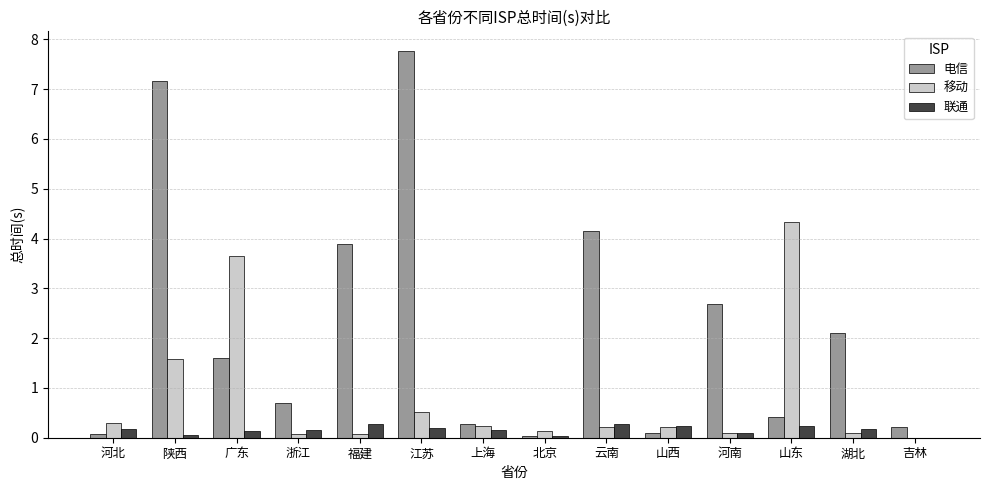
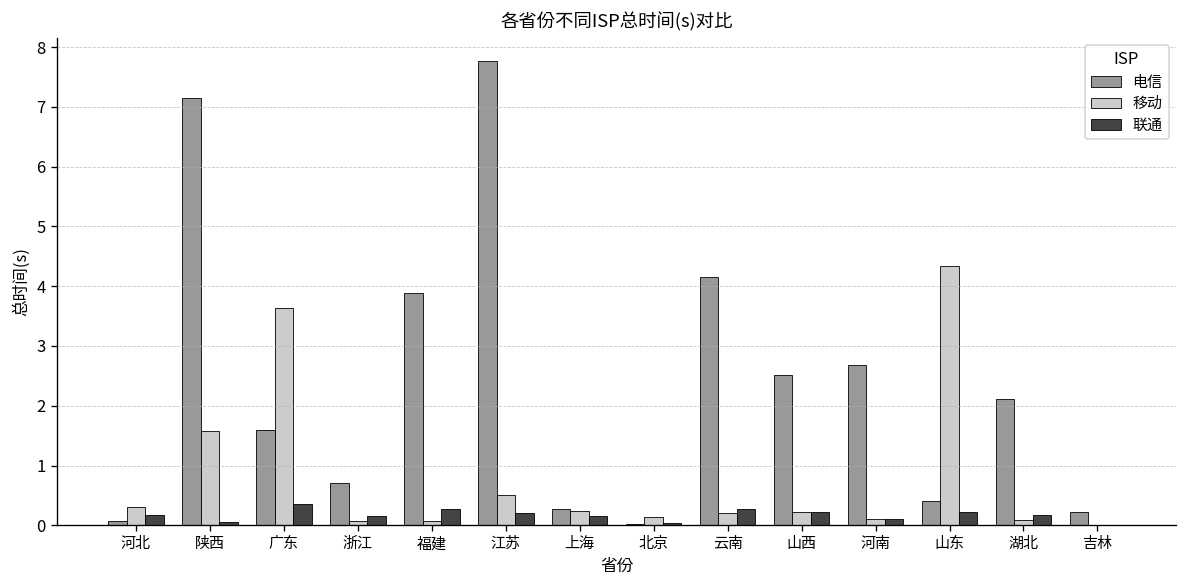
  {
    "电信": {
      "河北": 0.1,
      "陕西": 7.2,
      "广东": 1.6,
      "浙江": 0.7,
      "福建": 3.9,
      "江苏": 7.8,
      "上海": 0.3,
      "云南": 4.2,
-     "山西": 0.1,
+     "山西": 2.5,
      "河南": 2.7,
      "山东": 0.4,
      "湖北": 2.1,
      "吉林": 0.2
    },
    "移动": {
      "河北": 0.3,
      "陕西": 1.6,
      "广东": 3.6,
      "浙江": 0.1,
      "福建": 0.1,
      "江苏": 0.5,
      "上海": 0.2,
      "北京": 0.1,
      "云南": 0.2,
      "山西": 0.2,
      "河南": 0.1,
      "山东": 4.3,
      "湖北": 0.1,
      "吉林": 0.0
    },
    "联通": {
      "河北": 0.2,
      "陕西": 0.1,
-     "广东": 0.1,
+     "广东": 0.4,
      "浙江": 0.2,
      "福建": 0.3,
      "江苏": 0.2,
      "上海": 0.2,
      "云南": 0.3,
      "山西": 0.2,
      "河南": 0.1,
      "山东": 0.2,
      "湖北": 0.2,
      "吉林": 0.0
    }
  }
